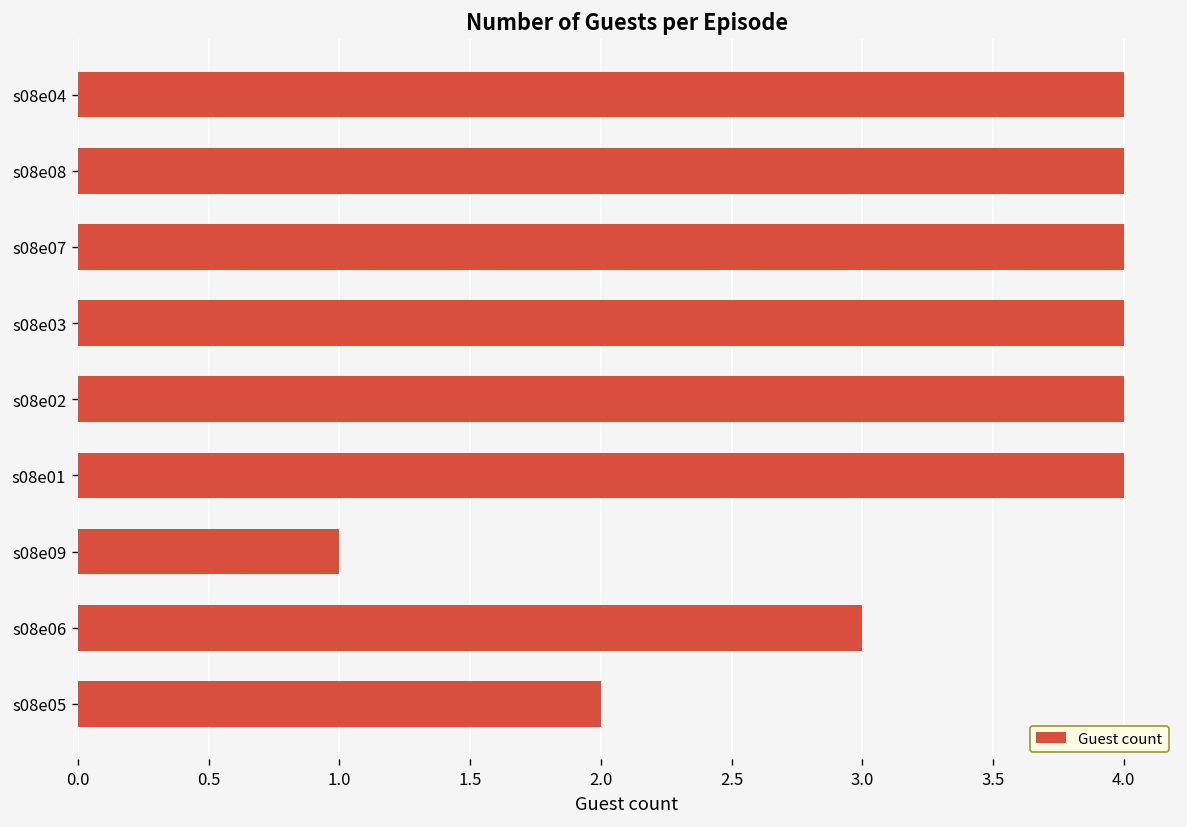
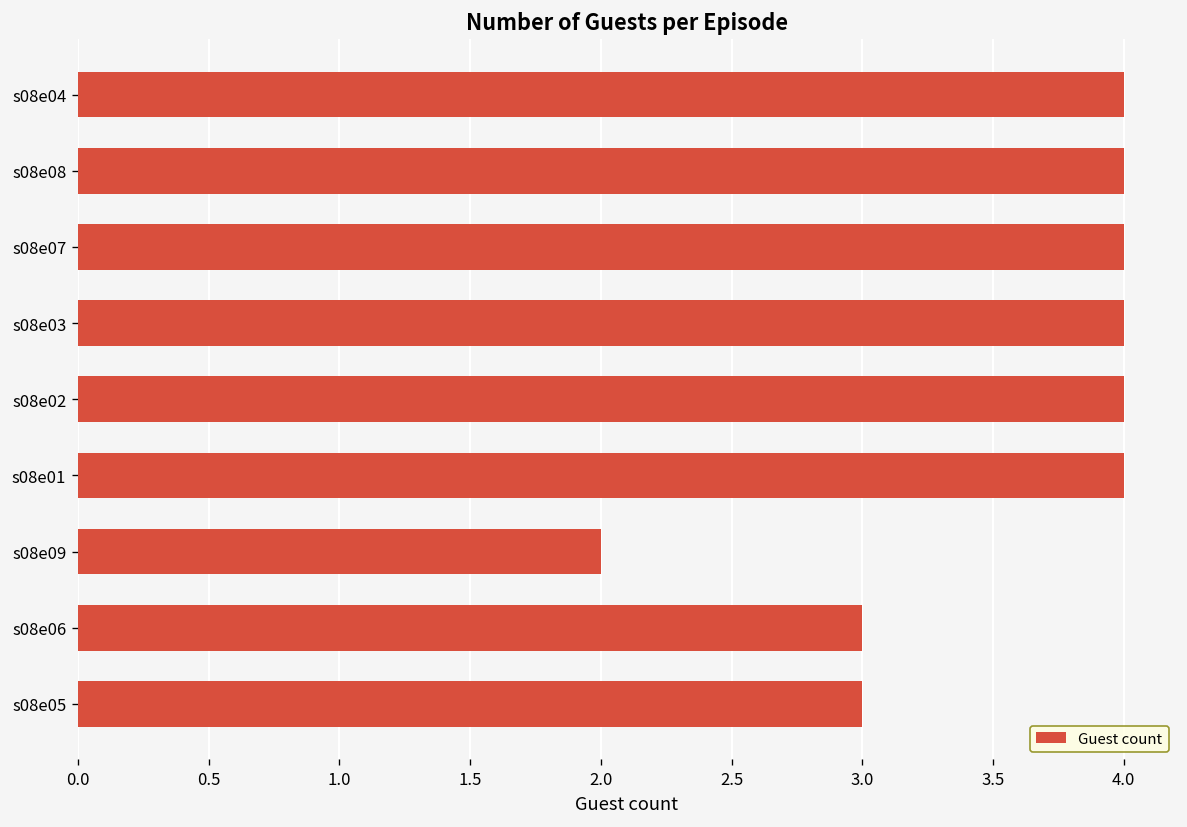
  {
    "s08e04": 4,
    "s08e08": 4,
    "s08e07": 4,
    "s08e03": 4,
    "s08e02": 4,
    "s08e01": 4,
-   "s08e09": 1,
+   "s08e09": 2,
    "s08e06": 3,
-   "s08e05": 2
+   "s08e05": 3
  }
